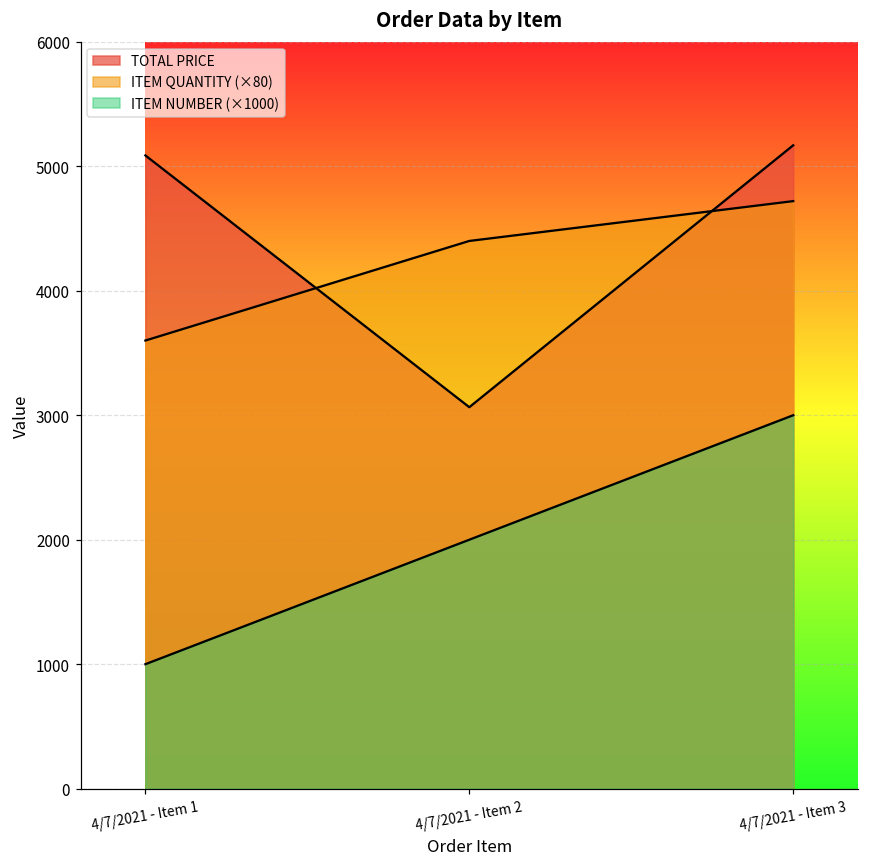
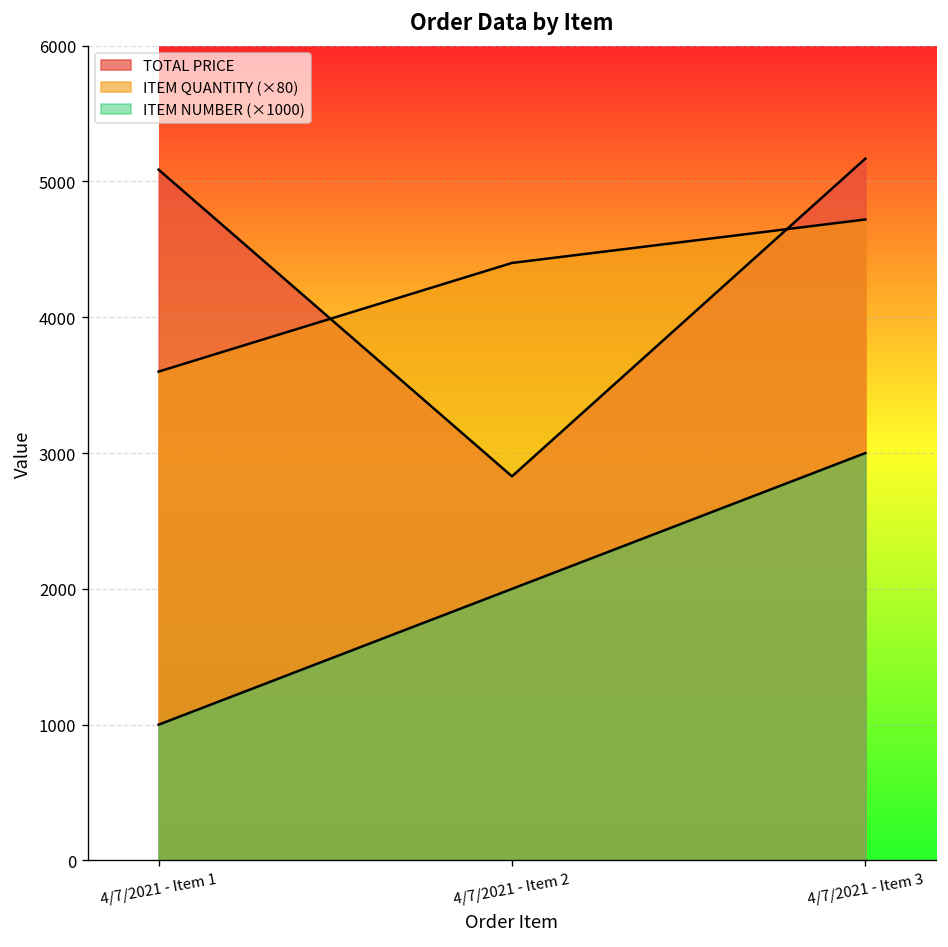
  {
    "TOTAL PRICE": {
      "4/7/2021 - Item 1": 5090,
-     "4/7/2021 - Item 2": 3060,
+     "4/7/2021 - Item 2": 2830,
      "4/7/2021 - Item 3": 5170
    },
    "ITEM QUANTITY (×80)": {
      "4/7/2021 - Item 1": 3600,
      "4/7/2021 - Item 2": 4400,
      "4/7/2021 - Item 3": 4720
    },
    "ITEM NUMBER (×1000)": {
      "4/7/2021 - Item 1": 1000,
      "4/7/2021 - Item 2": 2000,
      "4/7/2021 - Item 3": 3000
    }
  }
